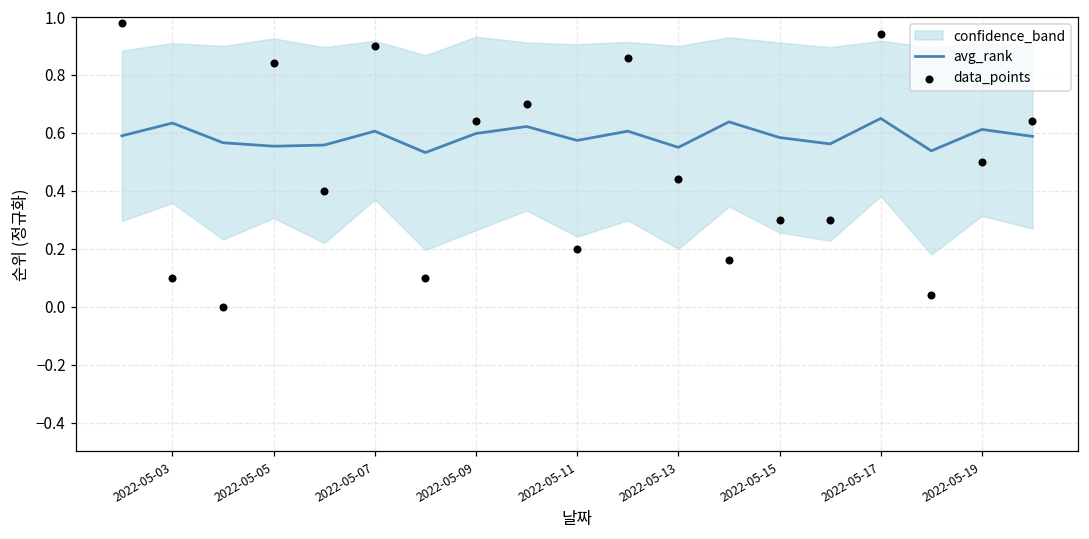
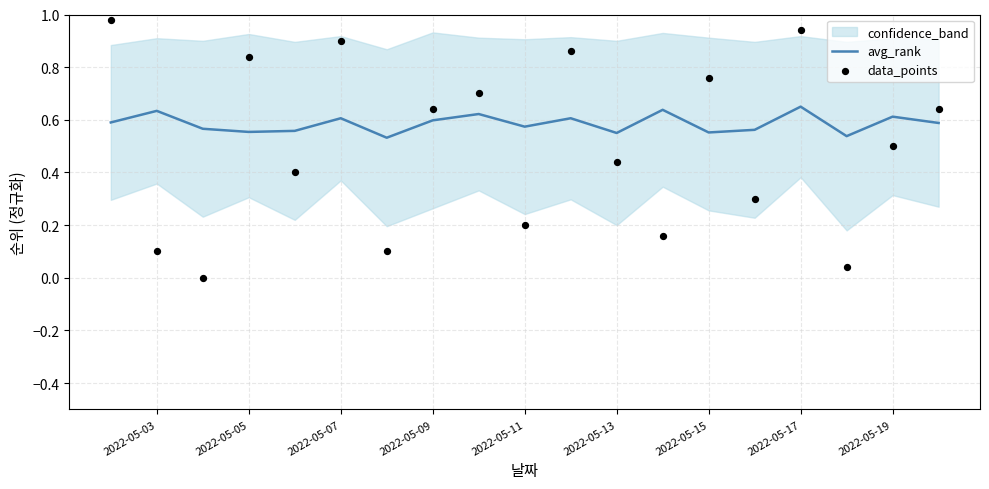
  {
    "avg_rank": {
      "2022-05-03": 0.63,
      "2022-05-05": 0.55,
      "2022-05-07": 0.61,
      "2022-05-09": 0.60,
      "2022-05-11": 0.57,
      "2022-05-13": 0.55,
-     "2022-05-15": 0.58,
+     "2022-05-15": 0.55,
      "2022-05-17": 0.65,
      "2022-05-19": 0.61
    },
    "data_points": {
-     "2022-05-15": 0.30
+     "2022-05-15": 0.76
    }
  }
